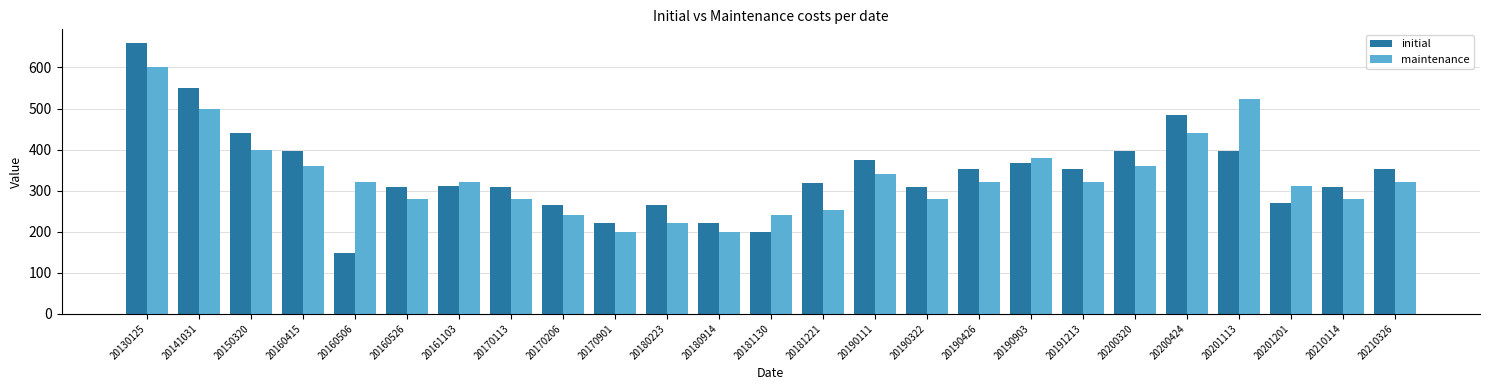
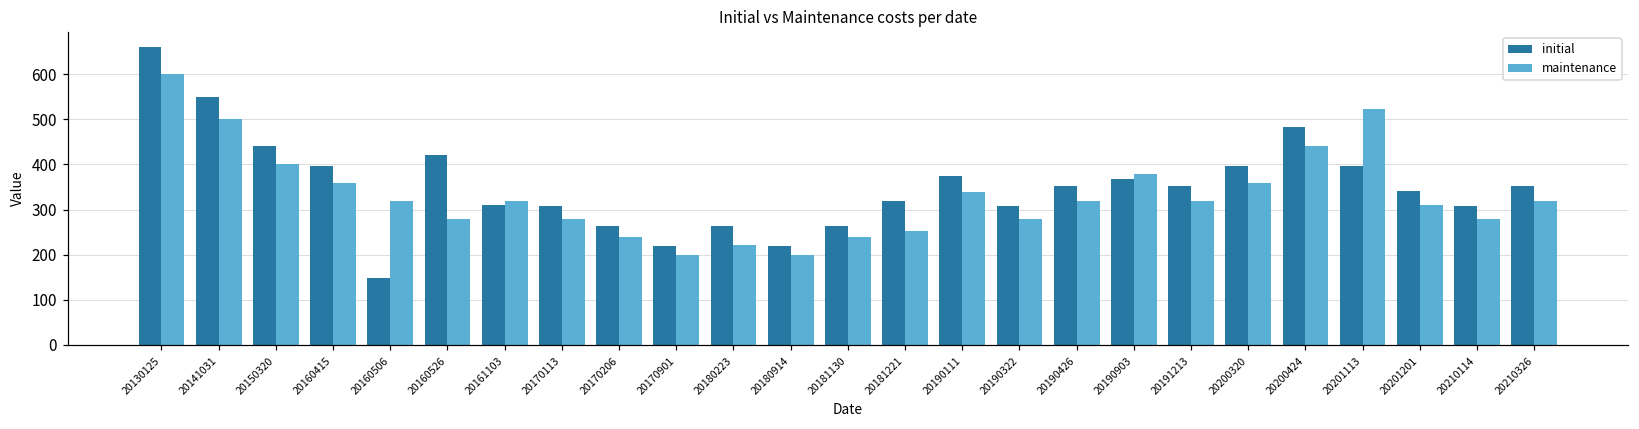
  {
    "initial": {
      "20130125": 660,
      "20141031": 550,
      "20150320": 440,
      "20160415": 400,
      "20160506": 150,
-     "20160526": 310,
+     "20160526": 420,
      "20161103": 310,
      "20170113": 310,
      "20170206": 260,
      "20170901": 220,
      "20180223": 260,
      "20180914": 220,
-     "20181130": 200,
+     "20181130": 260,
      "20181221": 320,
      "20190111": 370,
      "20190322": 310,
      "20190426": 350,
      "20190903": 370,
      "20191213": 350,
      "20200320": 400,
      "20200424": 480,
      "20201113": 400,
-     "20201201": 270,
+     "20201201": 340,
      "20210114": 310,
      "20210326": 350
    },
    "maintenance": {
      "20130125": 600,
      "20141031": 500,
      "20150320": 400,
      "20160415": 360,
      "20160506": 320,
      "20160526": 280,
      "20161103": 320,
      "20170113": 280,
      "20170206": 240,
      "20170901": 200,
      "20180223": 220,
      "20180914": 200,
      "20181130": 240,
      "20181221": 250,
      "20190111": 340,
      "20190322": 280,
      "20190426": 320,
      "20190903": 380,
      "20191213": 320,
      "20200320": 360,
      "20200424": 440,
      "20201113": 520,
      "20201201": 310,
      "20210114": 280,
      "20210326": 320
    }
  }
